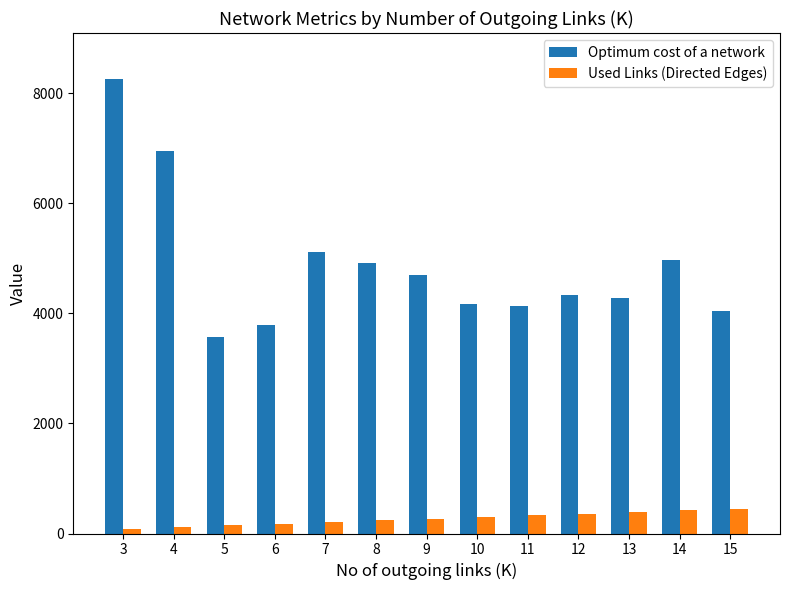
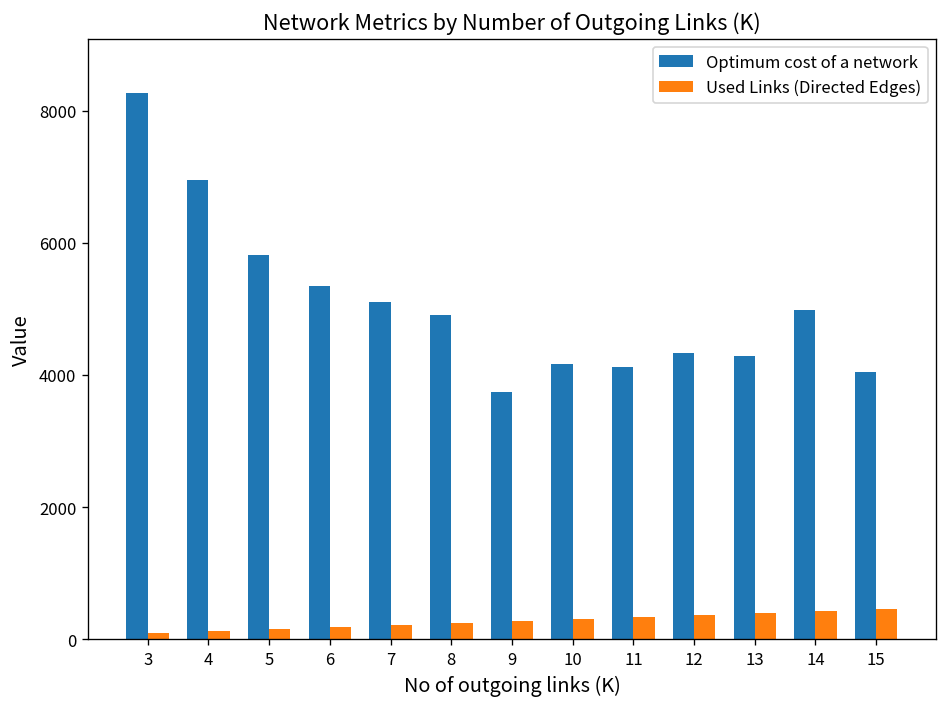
  {
    "Optimum cost of a network": {
      "3": 8300,
      "4": 7000,
-     "5": 3600,
-     "6": 3800,
+     "5": 5800,
+     "6": 5300,
      "7": 5100,
      "8": 4900,
-     "9": 4700,
+     "9": 3700,
      "10": 4200,
      "11": 4100,
      "12": 4300,
      "13": 4300,
      "14": 5000,
      "15": 4000
    },
    "Used Links (Directed Edges)": {
      "3": 100,
      "4": 100,
      "5": 200,
      "6": 200,
      "7": 200,
      "8": 200,
      "9": 300,
      "10": 300,
      "11": 300,
      "12": 400,
      "13": 400,
      "14": 400,
      "15": 500
    }
  }
